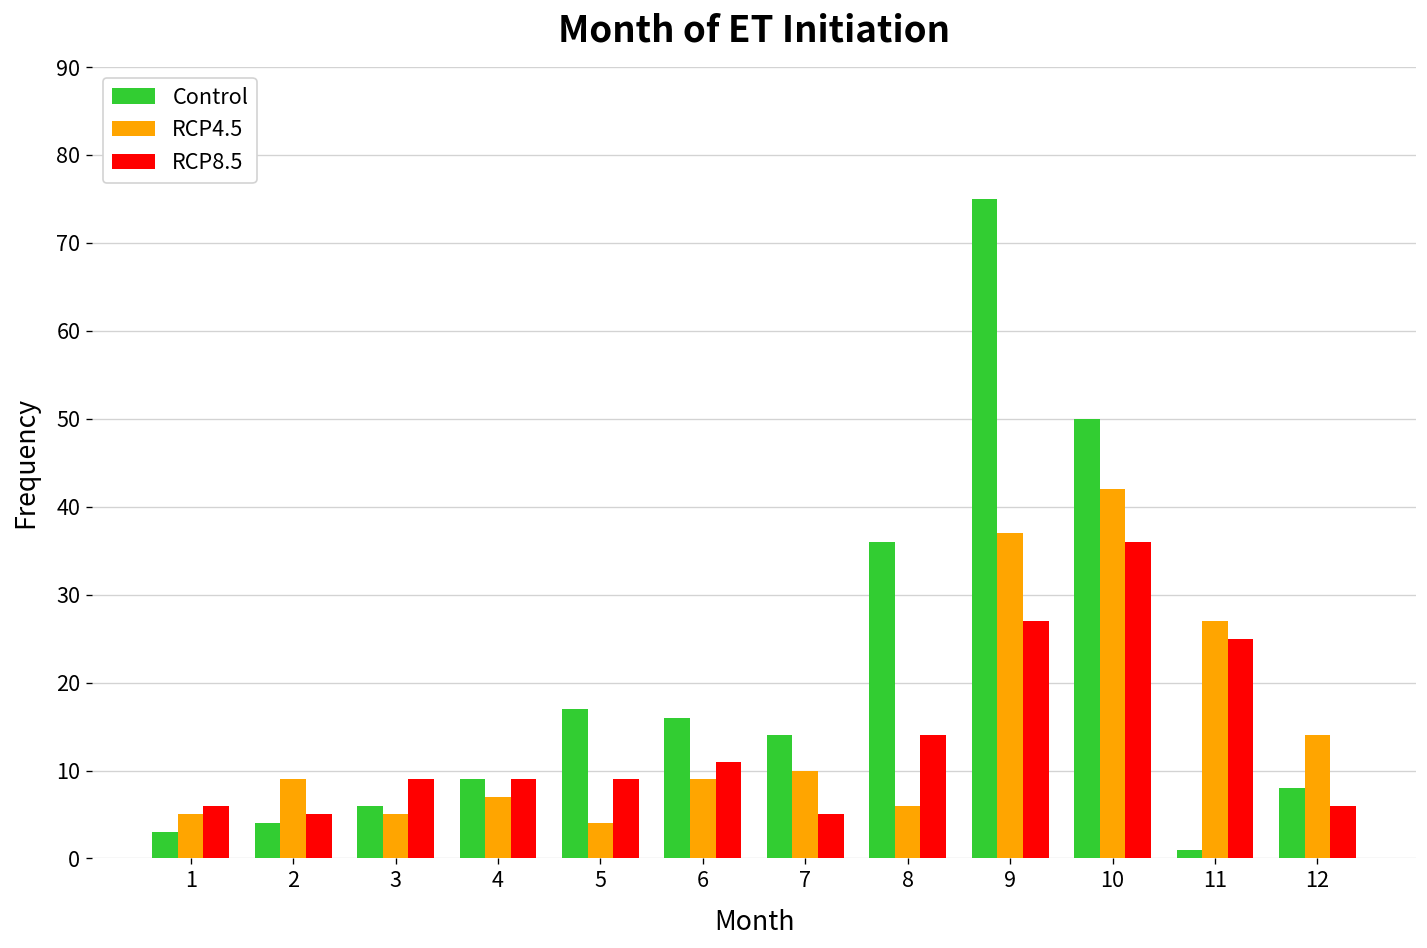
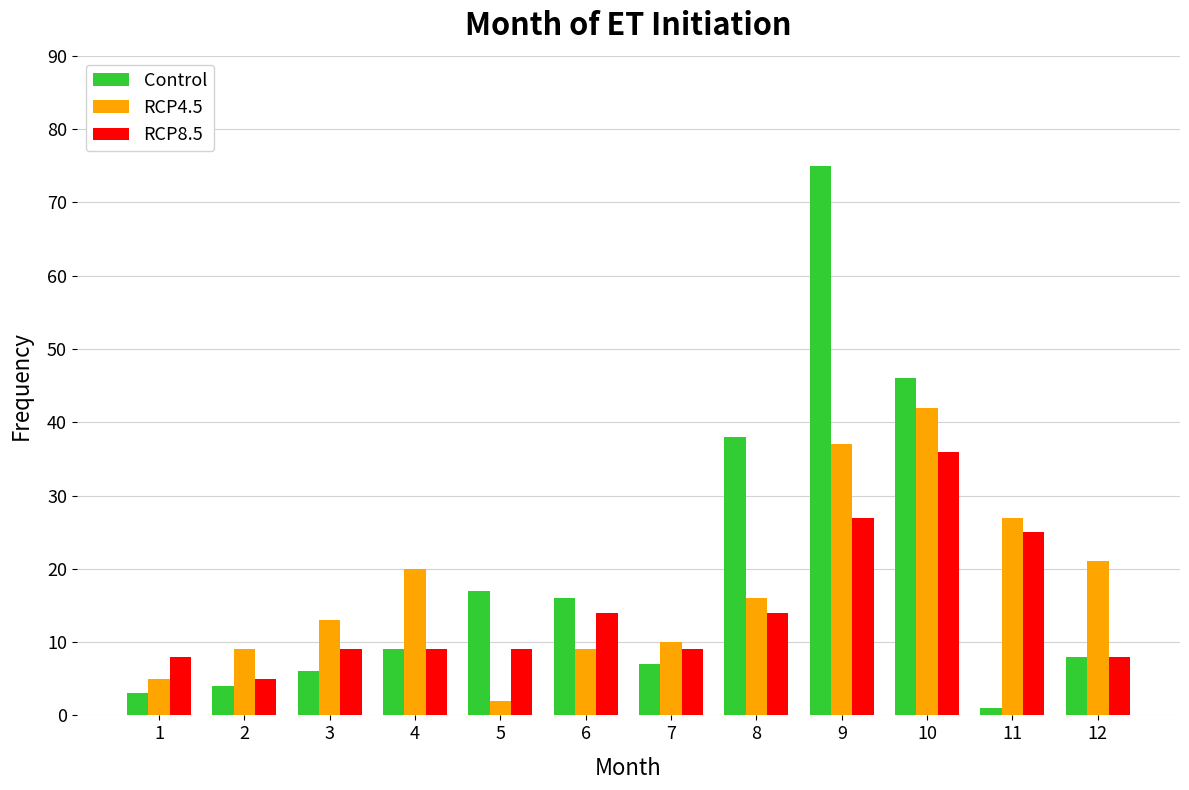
  {
    "Control": {
      "1": 3,
      "2": 4,
      "3": 6,
      "4": 9,
      "5": 17,
      "6": 16,
-     "7": 14,
-     "8": 36,
+     "7": 7,
+     "8": 38,
      "9": 75,
-     "10": 50,
+     "10": 46,
      "11": 1,
      "12": 8
    },
    "RCP4.5": {
      "1": 5,
      "2": 9,
-     "3": 5,
-     "4": 7,
-     "5": 4,
+     "3": 13,
+     "4": 20,
+     "5": 2,
      "6": 9,
      "7": 10,
-     "8": 6,
+     "8": 16,
      "9": 37,
      "10": 42,
      "11": 27,
-     "12": 14
+     "12": 21
    },
    "RCP8.5": {
-     "1": 6,
+     "1": 8,
      "2": 5,
      "3": 9,
      "4": 9,
      "5": 9,
-     "6": 11,
-     "7": 5,
+     "6": 14,
+     "7": 9,
      "8": 14,
      "9": 27,
      "10": 36,
      "11": 25,
-     "12": 6
+     "12": 8
    }
  }
